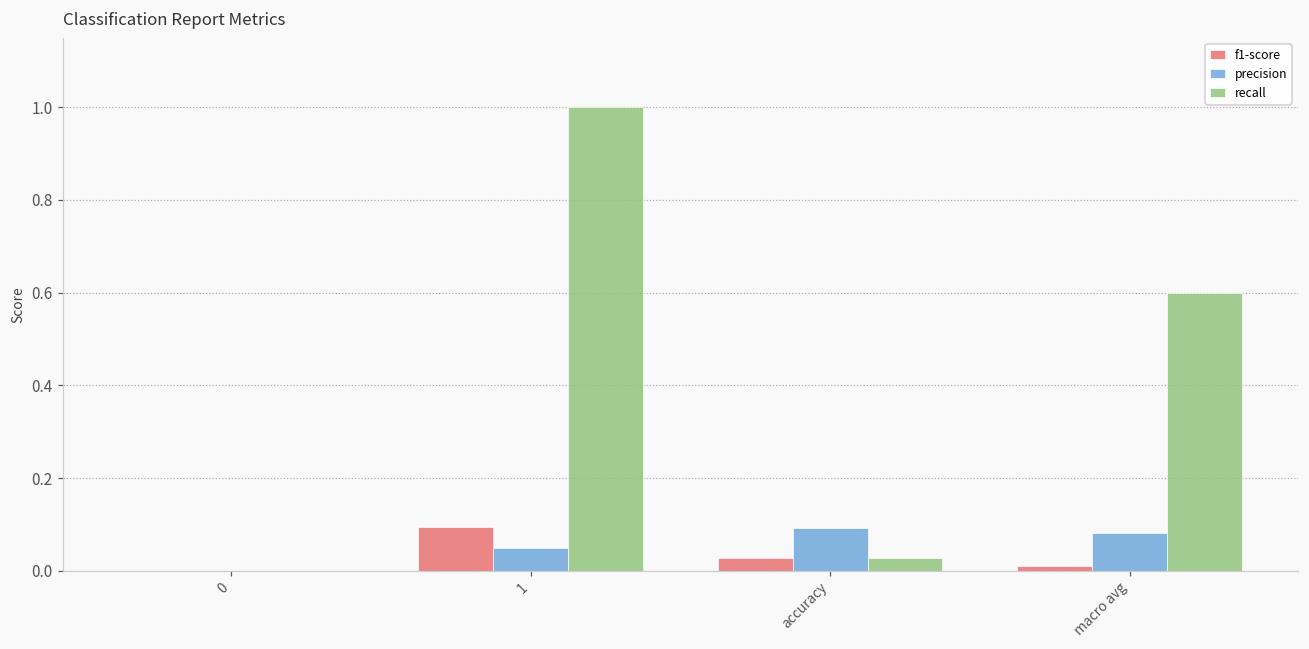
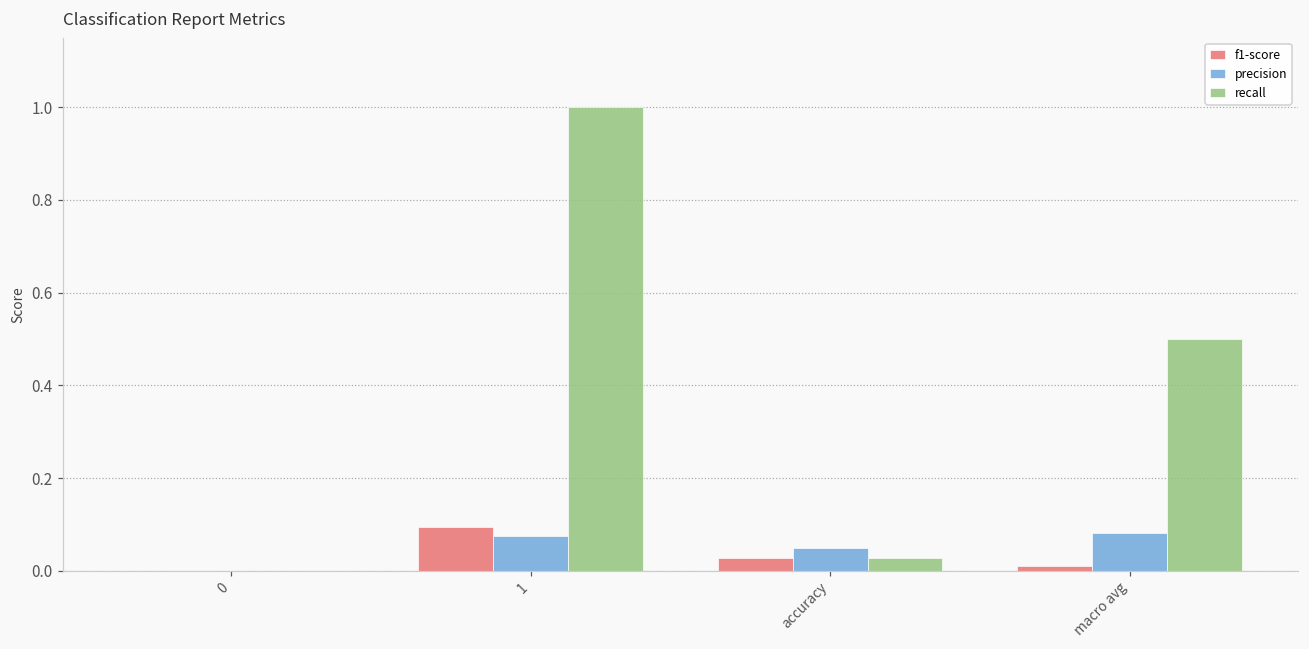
  {
    "f1-score": {
      "0": 0.00,
      "1": 0.09,
      "accuracy": 0.03,
      "macro avg": 0.01
    },
    "precision": {
      "0": 0.00,
-     "1": 0.05,
-     "accuracy": 0.09,
+     "1": 0.08,
+     "accuracy": 0.05,
      "macro avg": 0.08
    },
    "recall": {
      "0": 0.0,
      "1": 1.0,
      "accuracy": 0.03,
-     "macro avg": 0.6
+     "macro avg": 0.5
    }
  }
